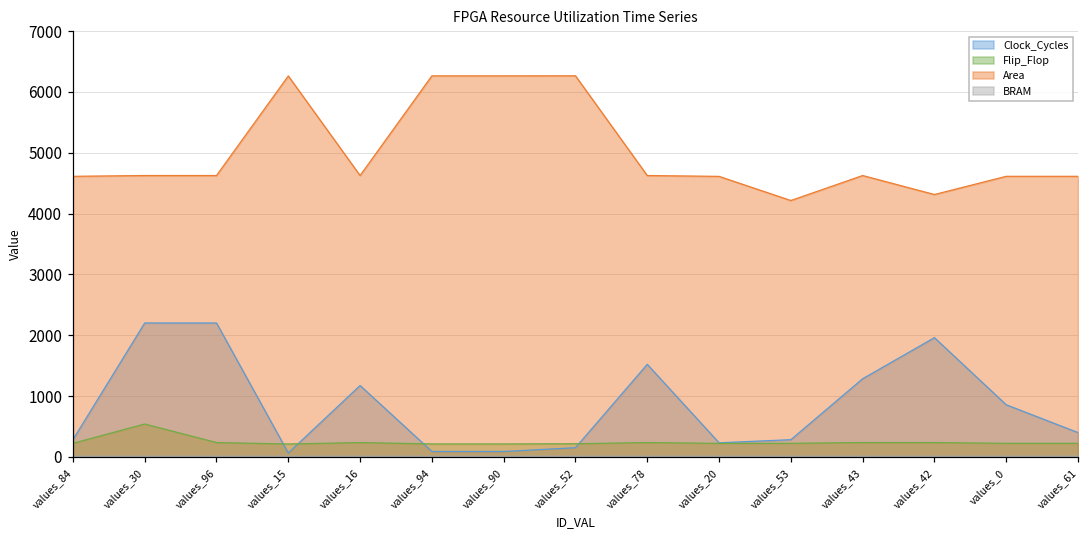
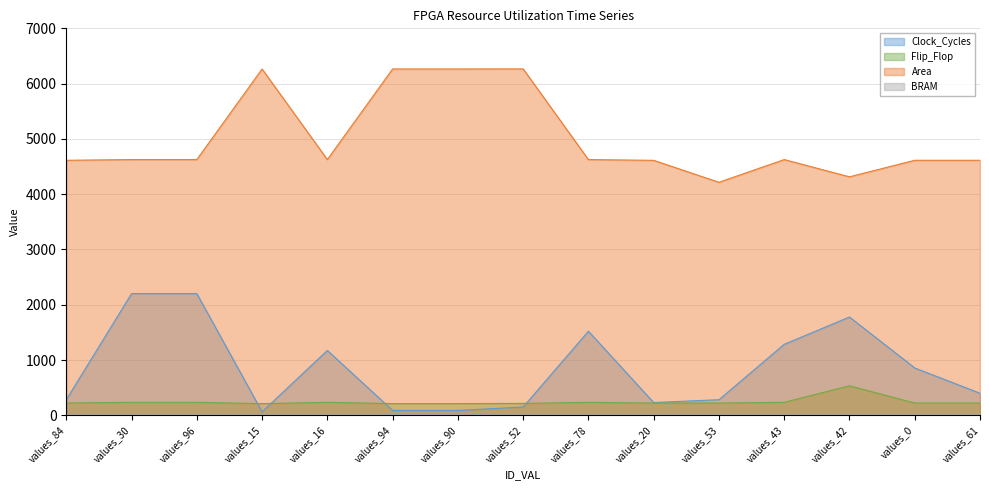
  {
    "Clock_Cycles": {
      "values_84": 300,
      "values_30": 2200,
      "values_96": 2200,
      "values_15": 100,
      "values_16": 1200,
      "values_94": 100,
      "values_90": 100,
      "values_52": 200,
      "values_78": 1500,
      "values_53": 300,
      "values_43": 1300,
-     "values_42": 2000,
+     "values_42": 1800,
      "values_0": 900,
      "values_61": 400
    },
    "Flip_Flop": {
      "values_84": 200,
-     "values_30": 500,
+     "values_30": 200,
      "values_96": 200,
      "values_15": 200,
      "values_16": 200,
      "values_94": 200,
      "values_90": 200,
      "values_52": 200,
      "values_78": 200,
      "values_53": 200,
      "values_43": 200,
-     "values_42": 200,
+     "values_42": 500,
      "values_0": 200,
      "values_61": 200
    },
    "Area": {
      "values_84": 4600,
      "values_30": 4600,
      "values_96": 4600,
      "values_15": 6300,
      "values_16": 4600,
      "values_94": 6300,
      "values_90": 6300,
      "values_52": 6300,
      "values_78": 4600,
      "values_20": 4600,
      "values_53": 4200,
      "values_43": 4600,
      "values_42": 4300,
      "values_0": 4600,
      "values_61": 4600
    },
    "BRAM": {
      "values_84": 0,
      "values_30": 0,
      "values_96": 0,
      "values_15": 0,
      "values_16": 0,
      "values_94": 0,
      "values_90": 0,
      "values_52": 0,
      "values_78": 0,
      "values_20": 0,
      "values_53": 0,
      "values_43": 0,
      "values_42": 0,
      "values_0": 0,
      "values_61": 0
    }
  }
